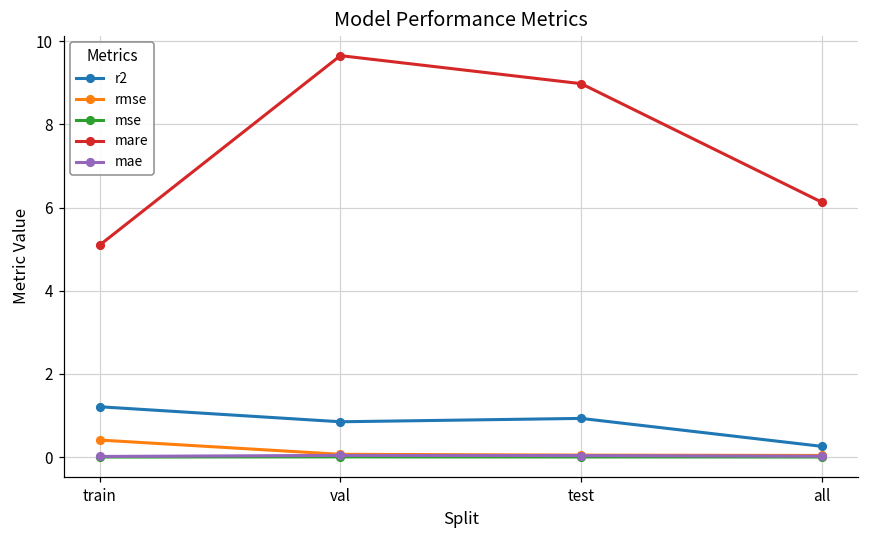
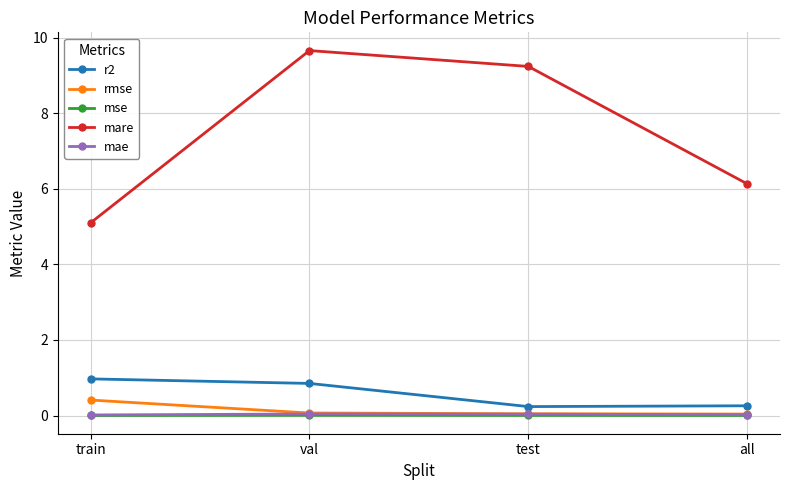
  {
    "r2": {
-     "train": 1.2,
+     "train": 1.0,
      "val": 0.8,
-     "test": 0.9,
+     "test": 0.2,
      "all": 0.3
    },
    "rmse": {
      "train": 0.4
    },
    "mare": {
      "train": 5.1,
      "val": 9.7,
-     "test": 9.0,
+     "test": 9.2,
      "all": 6.1
    }
  }
